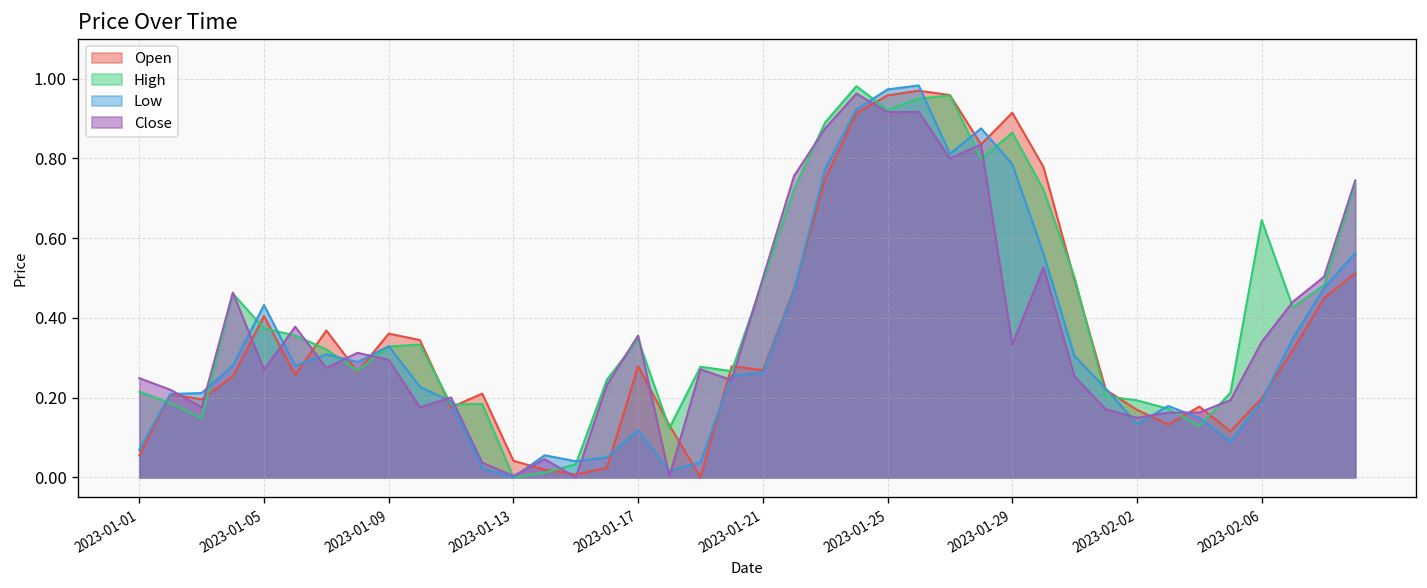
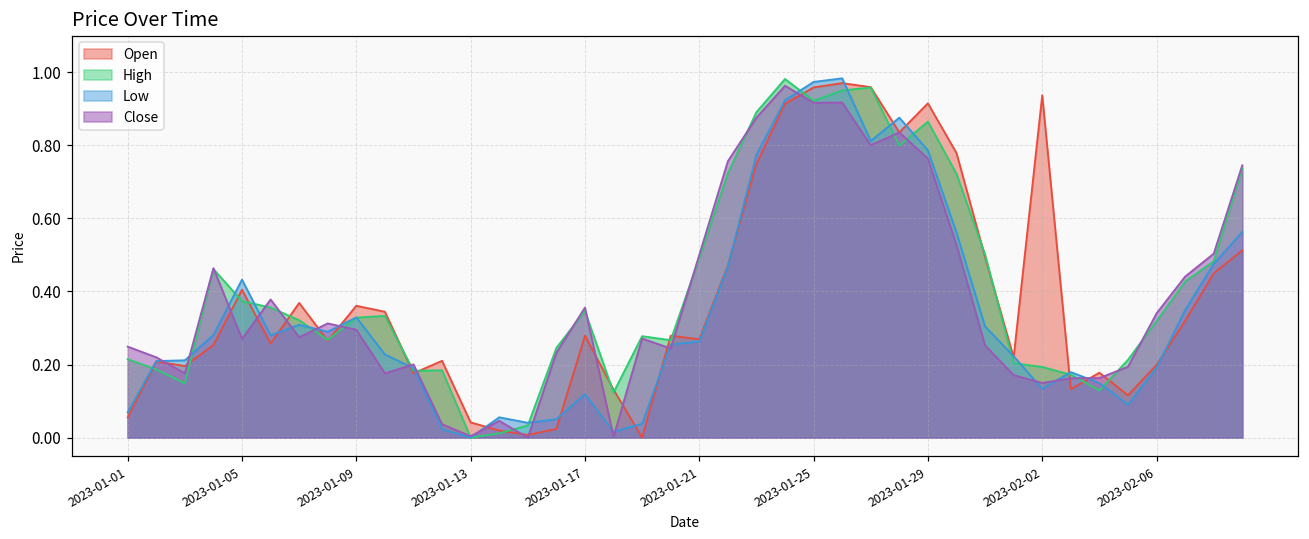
  {
    "Open": {
      "2023-01-01": 0.06,
      "2023-01-05": 0.40,
      "2023-01-09": 0.36,
      "2023-01-13": 0.04,
      "2023-01-17": 0.28,
      "2023-01-25": 0.96,
      "2023-01-29": 0.91,
-     "2023-02-02": 0.17
+     "2023-02-02": 0.94
    },
    "High": {
      "2023-01-05": 0.37,
-     "2023-02-06": 0.65
+     "2023-02-06": 0.32
    },
    "Low": {
      "2023-01-01": 0.07,
      "2023-01-17": 0.12,
      "2023-01-29": 0.79,
      "2023-02-02": 0.13
    },
    "Close": {
      "2023-01-01": 0.25,
      "2023-01-05": 0.27,
      "2023-01-09": 0.30,
      "2023-01-17": 0.36,
      "2023-01-21": 0.50,
-     "2023-01-29": 0.33,
+     "2023-01-29": 0.76,
      "2023-02-02": 0.15,
      "2023-02-06": 0.34
    }
  }
